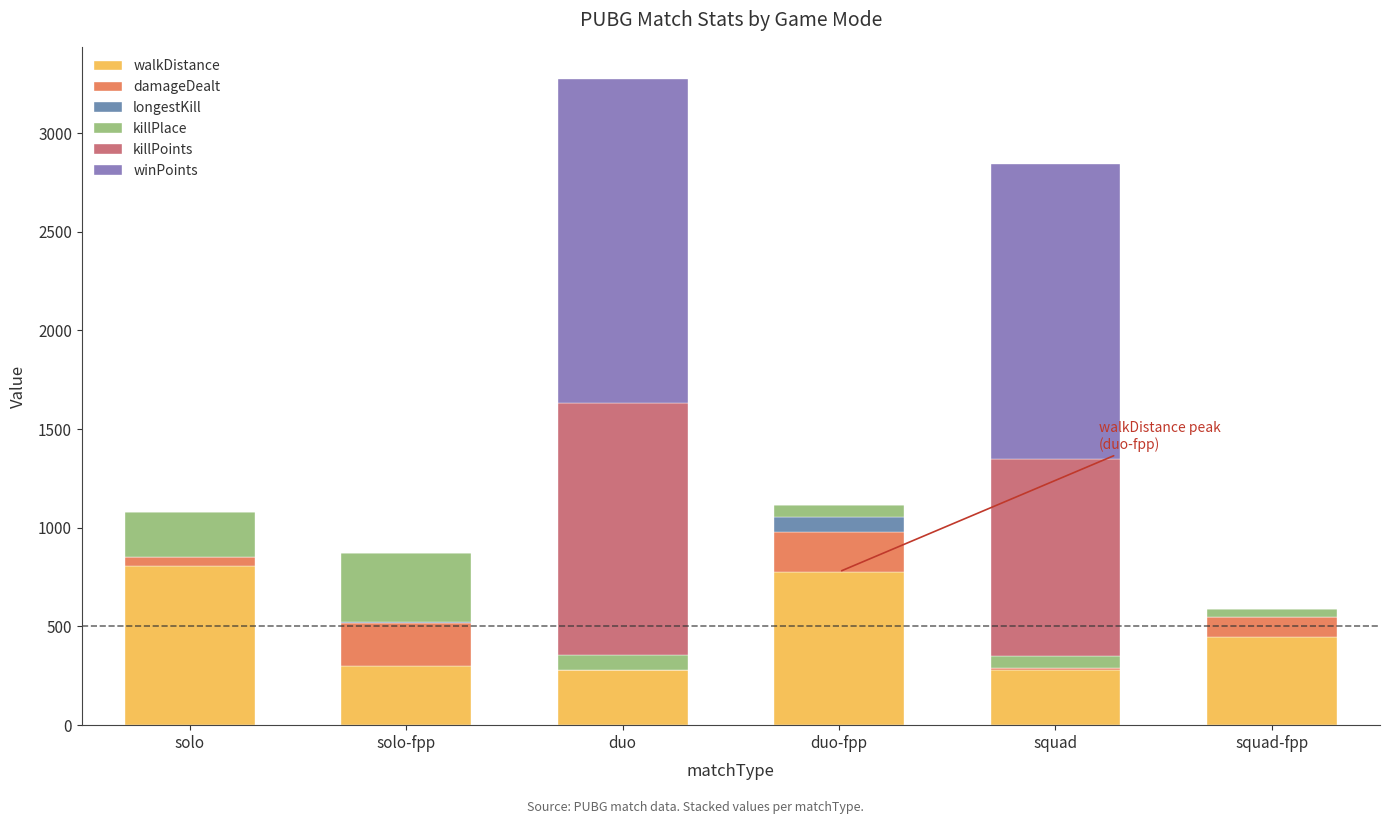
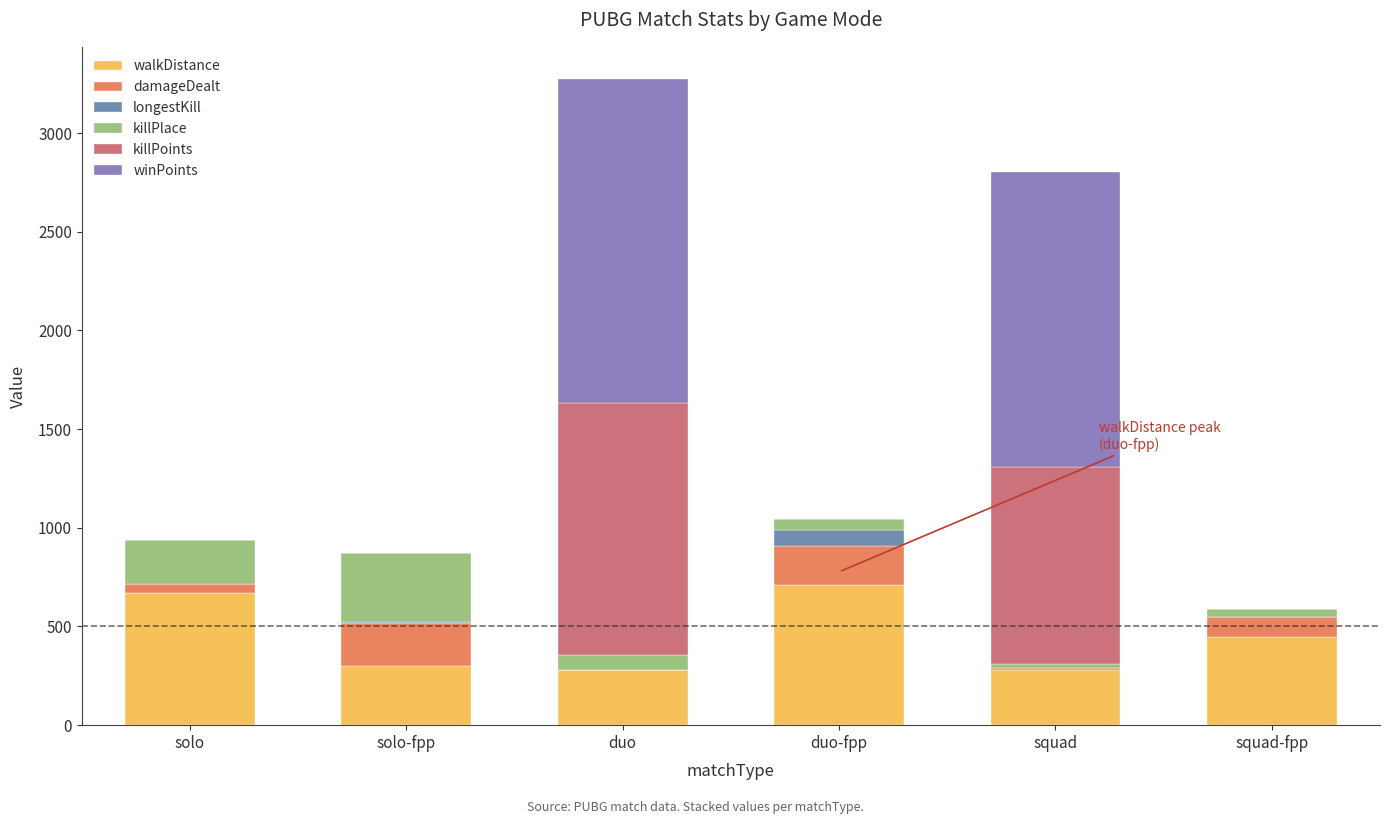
  {
    "walkDistance": {
-     "solo": 810,
+     "solo": 670,
      "solo-fpp": 300,
      "duo": 280,
-     "duo-fpp": 780,
+     "duo-fpp": 710,
      "squad": 280,
      "squad-fpp": 450
    },
    "killPlace": {
      "solo": 220,
      "solo-fpp": 350,
      "duo": 80,
      "duo-fpp": 60,
-     "squad": 60,
+     "squad": 20,
      "squad-fpp": 40
    }
  }
